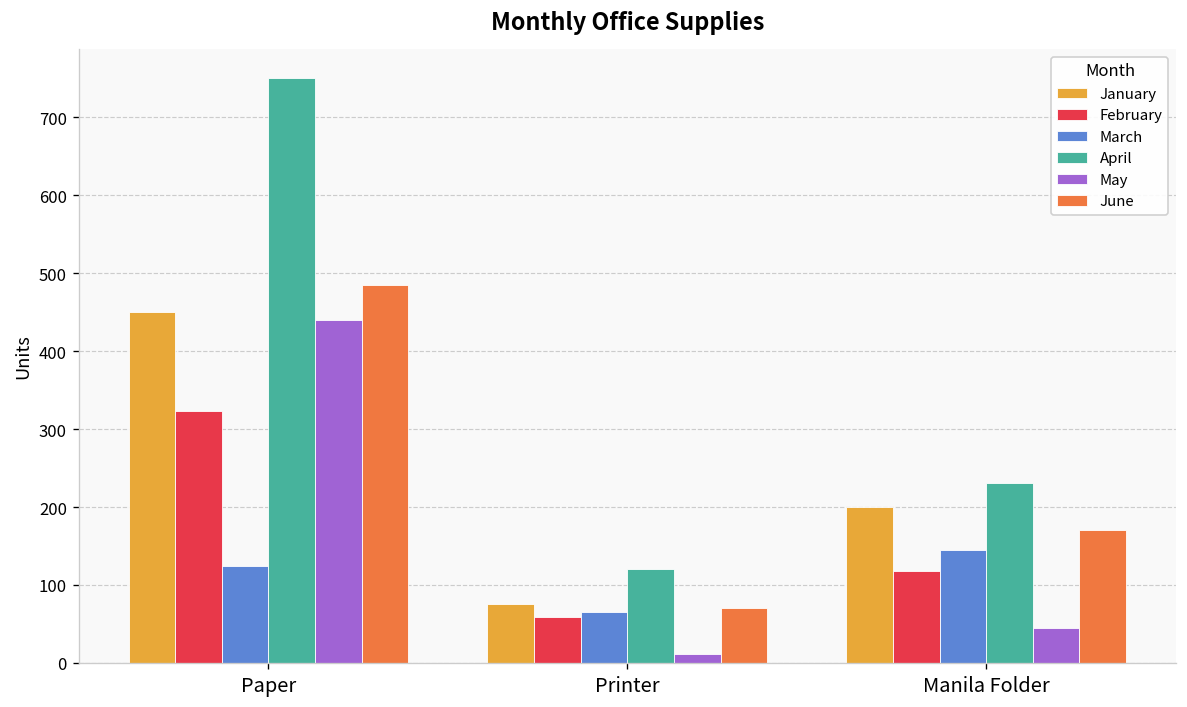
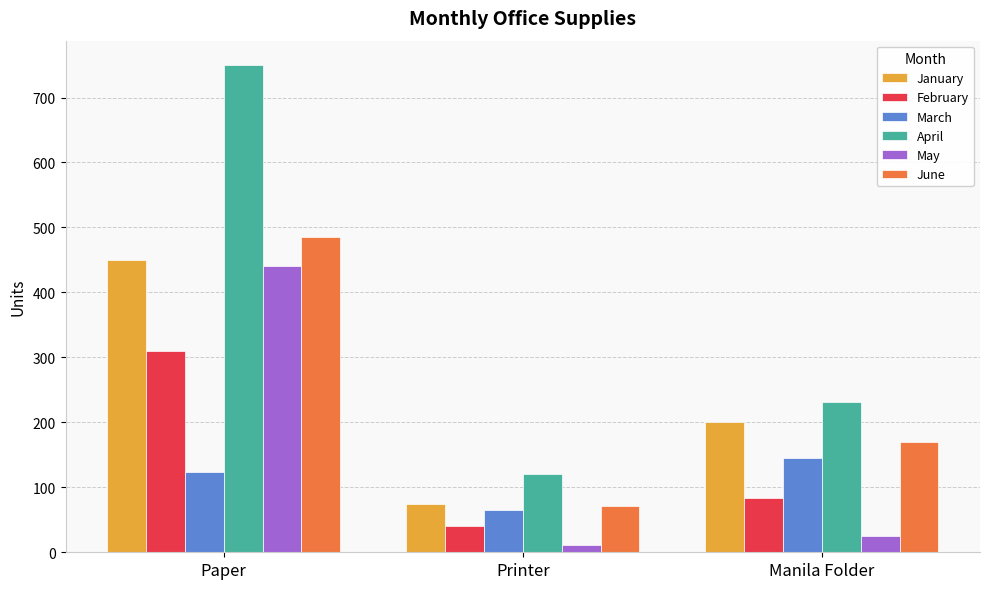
  {
    "February": {
-     "Paper": 320,
-     "Printer": 60,
-     "Manila Folder": 120
+     "Paper": 310,
+     "Printer": 40,
+     "Manila Folder": 80
    },
    "March": {
      "Paper": 120,
      "Printer": 70,
      "Manila Folder": 150
    },
    "April": {
      "Paper": 750,
      "Printer": 120,
      "Manila Folder": 230
    },
    "May": {
      "Paper": 440,
      "Printer": 10,
-     "Manila Folder": 50
+     "Manila Folder": 30
    }
  }
